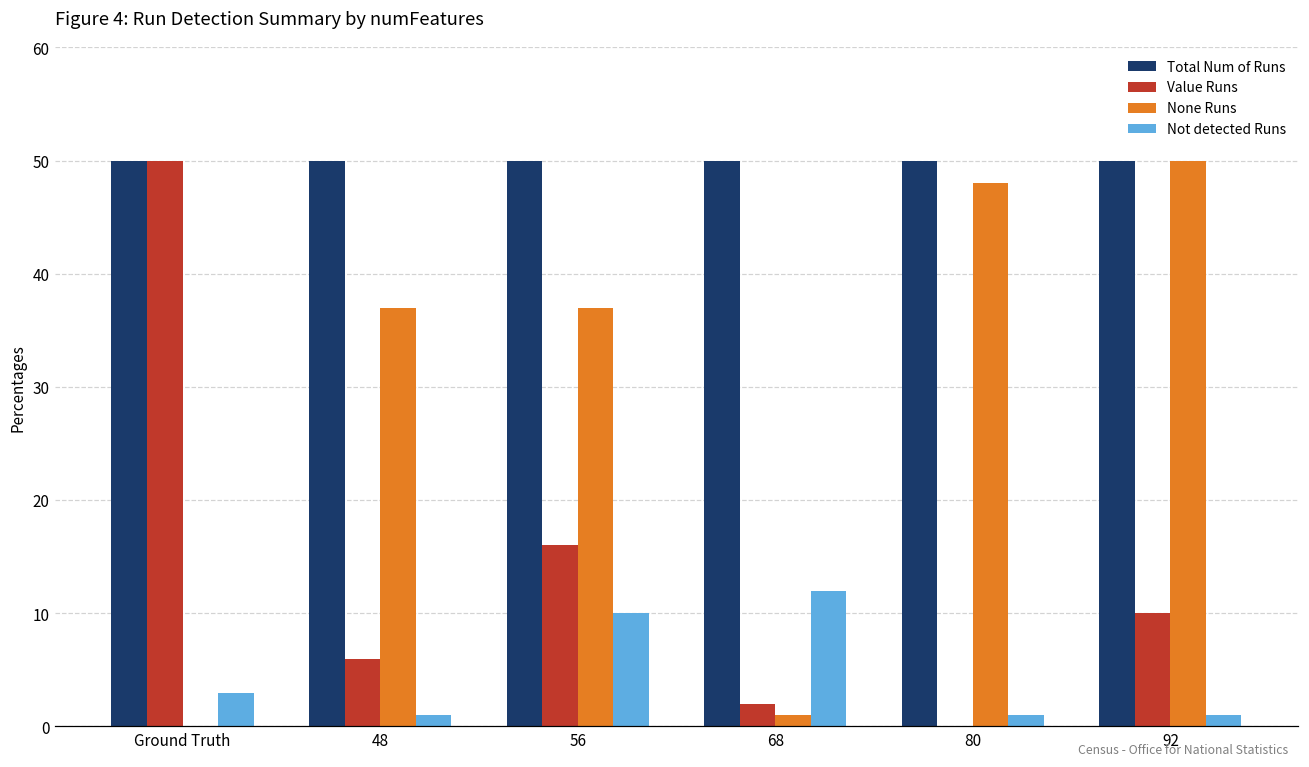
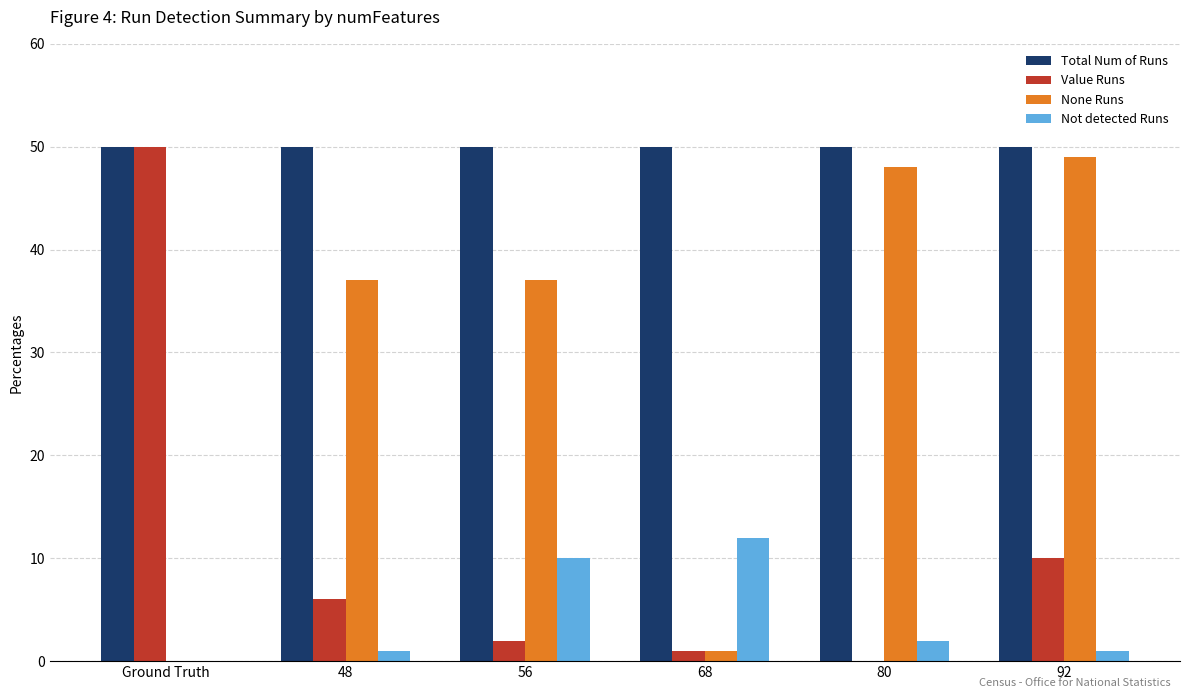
  {
    "Total Num of Runs": {
      "Ground Truth": 50,
      "48": 50,
      "56": 50,
      "68": 50,
      "80": 50,
      "92": 50
    },
    "Value Runs": {
      "Ground Truth": 50,
      "48": 6,
-     "56": 16,
-     "68": 2,
+     "56": 2,
+     "68": 1,
      "80": 0,
      "92": 10
    },
    "None Runs": {
      "Ground Truth": 0,
      "48": 37,
      "56": 37,
      "68": 1,
      "80": 48,
-     "92": 50
+     "92": 49
    },
    "Not detected Runs": {
-     "Ground Truth": 3,
+     "Ground Truth": 0,
      "48": 1,
      "56": 10,
      "68": 12,
-     "80": 1,
+     "80": 2,
      "92": 1
    }
  }
